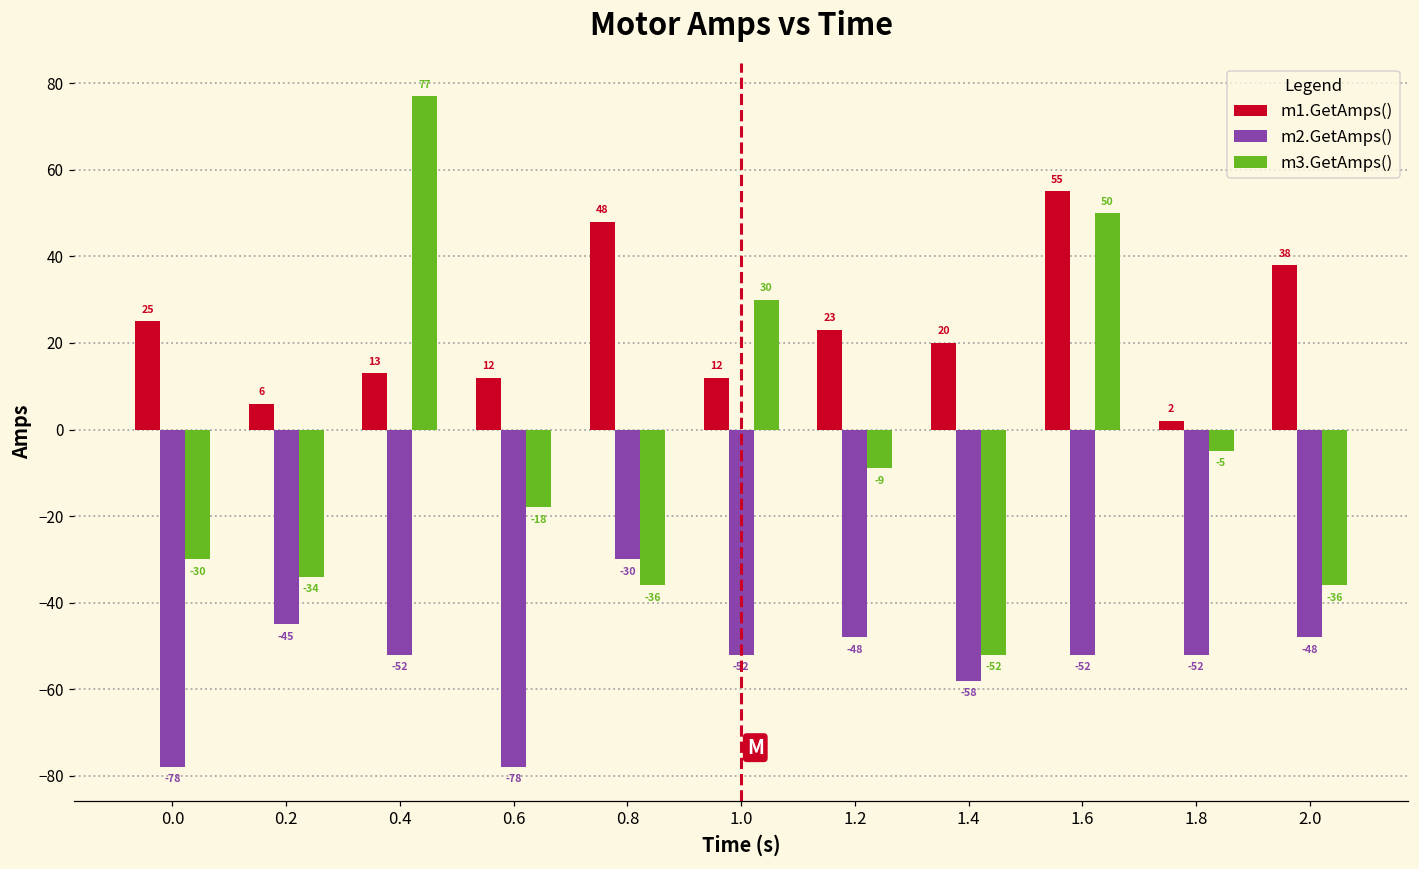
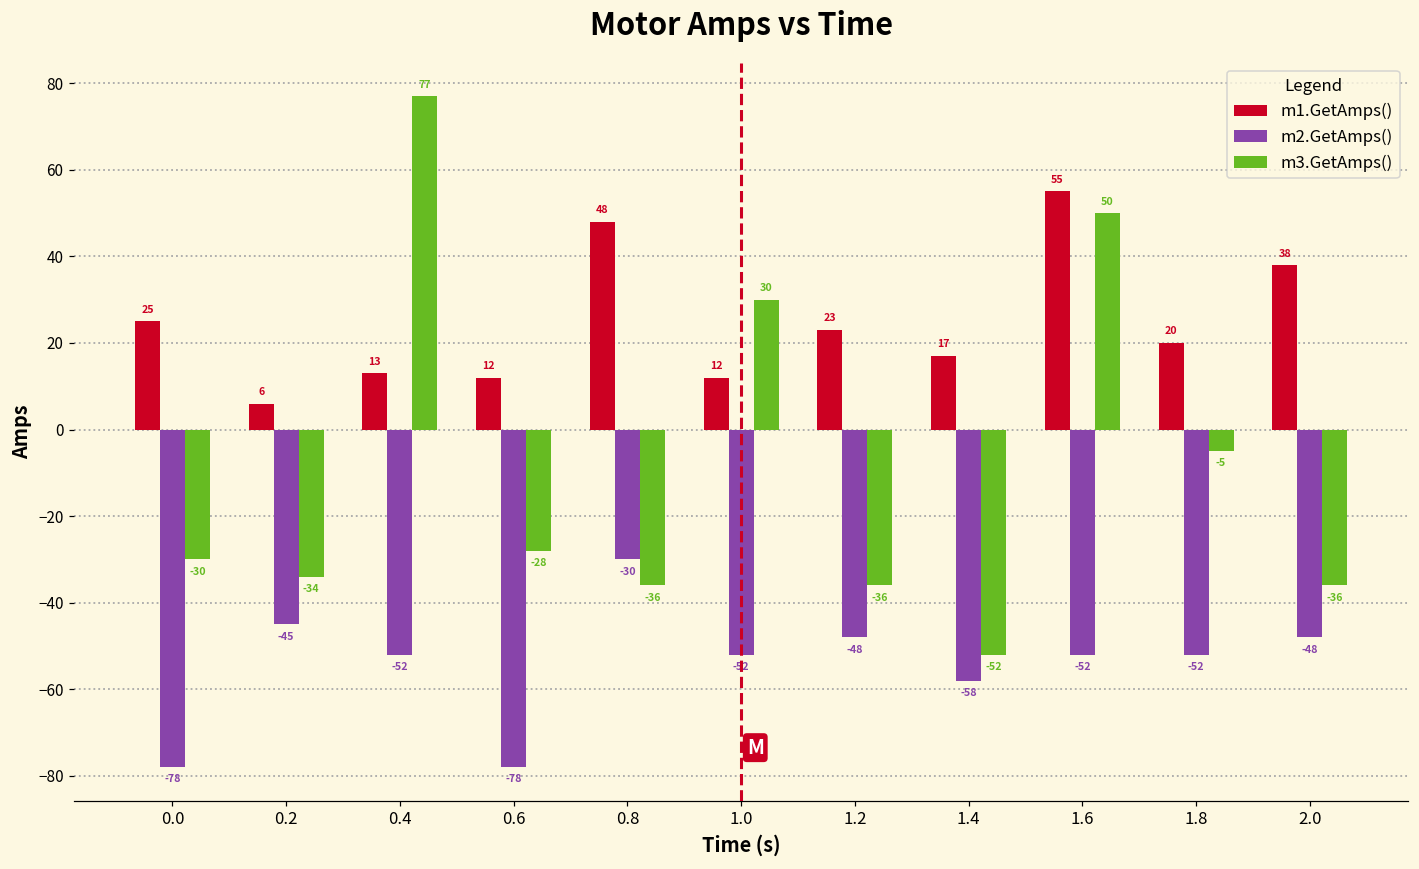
  {
    "m1.GetAmps()": {
      "0.0": 25,
      "0.2": 6,
      "0.4": 13,
      "0.6": 12,
      "0.8": 48,
      "1.0": 12,
      "1.2": 23,
-     "1.4": 20,
+     "1.4": 17,
      "1.6": 55,
-     "1.8": 2,
+     "1.8": 20,
      "2.0": 38
    },
    "m2.GetAmps()": {
      "0.0": -78,
      "0.2": -45,
      "0.4": -52,
      "0.6": -78,
      "0.8": -30,
      "1.0": -52,
      "1.2": -48,
      "1.4": -58,
      "1.6": -52,
      "1.8": -52,
      "2.0": -48
    },
    "m3.GetAmps()": {
      "0.0": -30,
      "0.2": -34,
      "0.4": 77,
-     "0.6": -18,
+     "0.6": -28,
      "0.8": -36,
      "1.0": 30,
-     "1.2": -9,
+     "1.2": -36,
      "1.4": -52,
      "1.6": 50,
      "1.8": -5,
      "2.0": -36
    }
  }
